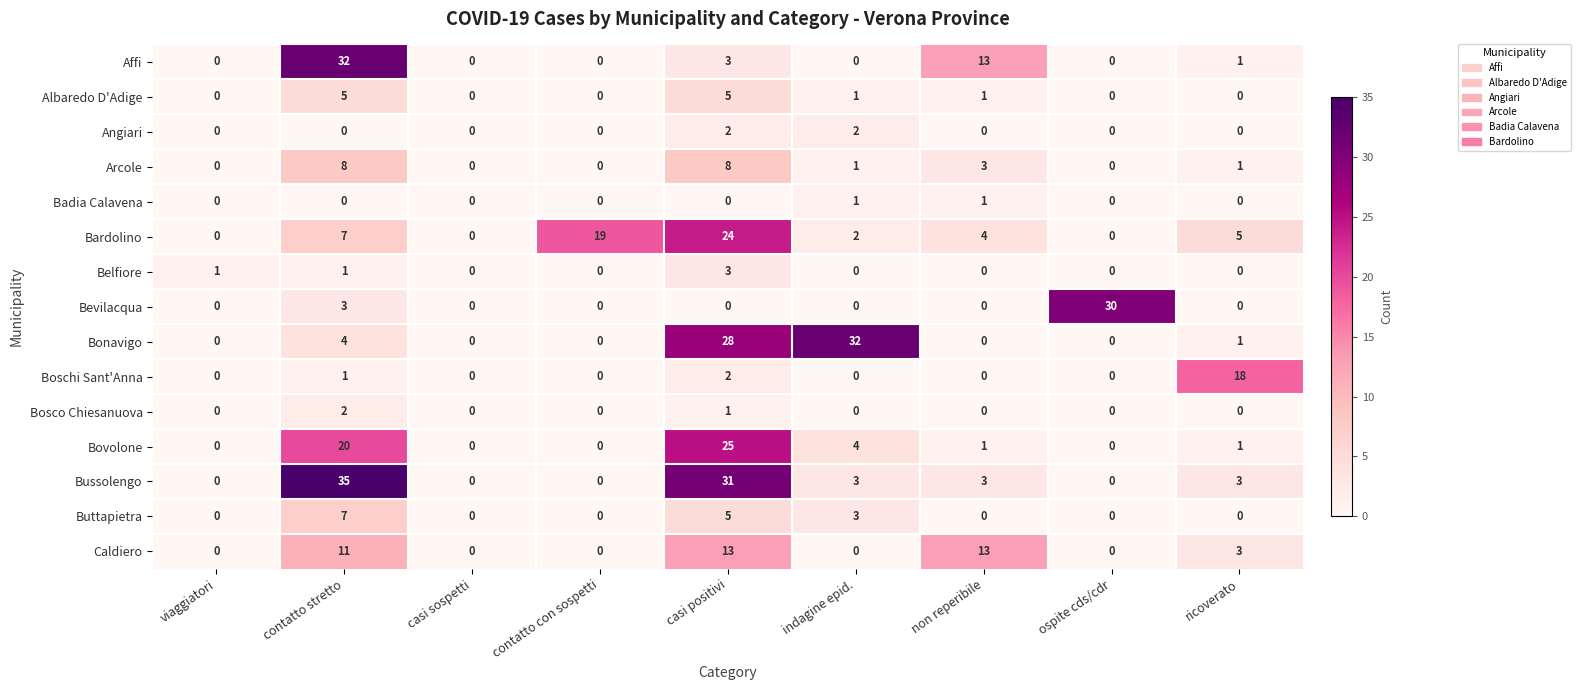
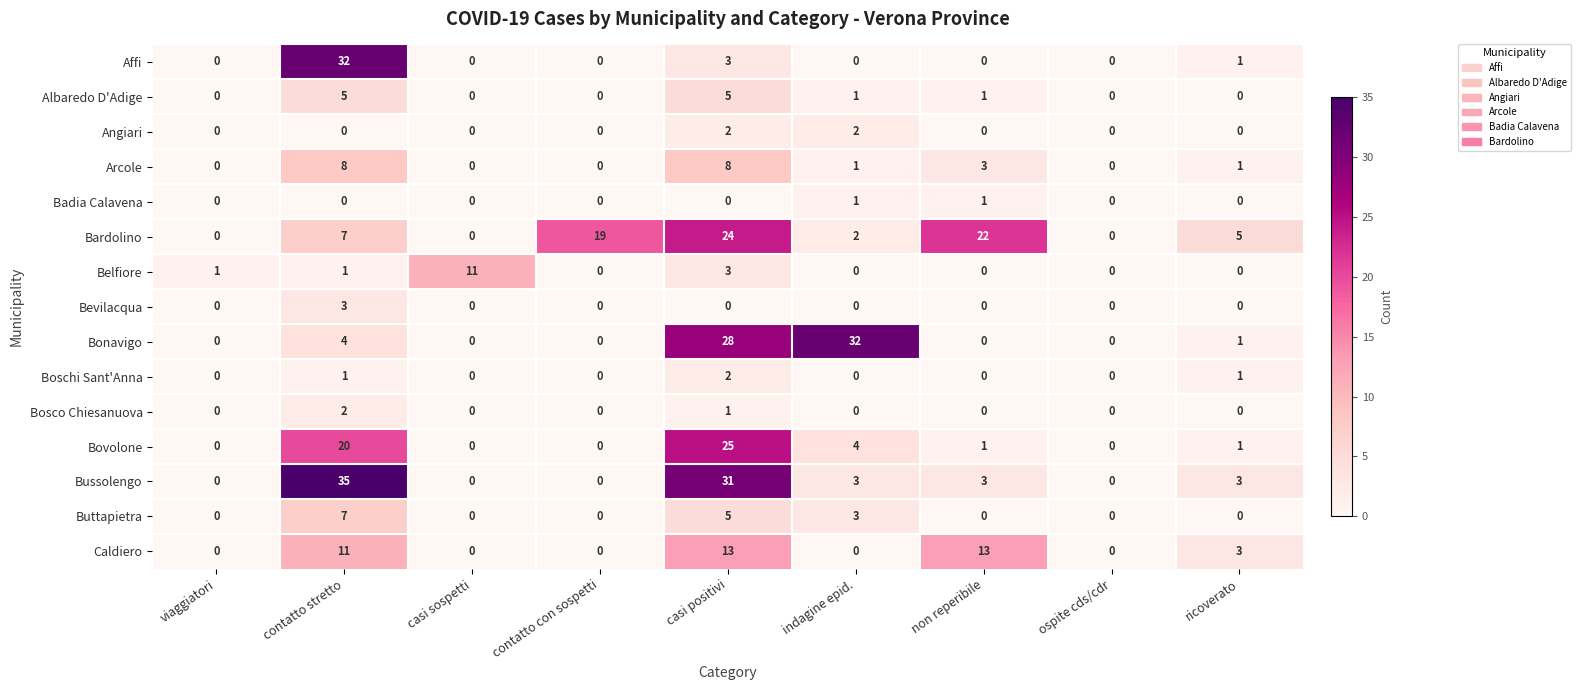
  {
    "Affi": {
      "viaggiatori": 0,
      "contatto stretto": 32,
      "casi sospetti": 0,
      "contatto con sospetti": 0,
      "casi positivi": 3,
      "indagine epid.": 0,
-     "non reperibile": 13,
+     "non reperibile": 0,
      "ospite cds/cdr": 0,
      "ricoverato": 1
    },
    "Albaredo D'Adige": {
      "viaggiatori": 0,
      "contatto stretto": 5,
      "casi sospetti": 0,
      "contatto con sospetti": 0,
      "casi positivi": 5,
      "indagine epid.": 1,
      "non reperibile": 1,
      "ospite cds/cdr": 0,
      "ricoverato": 0
    },
    "Angiari": {
      "viaggiatori": 0,
      "contatto stretto": 0,
      "casi sospetti": 0,
      "contatto con sospetti": 0,
      "casi positivi": 2,
      "indagine epid.": 2,
      "non reperibile": 0,
      "ospite cds/cdr": 0,
      "ricoverato": 0
    },
    "Arcole": {
      "viaggiatori": 0,
      "contatto stretto": 8,
      "casi sospetti": 0,
      "contatto con sospetti": 0,
      "casi positivi": 8,
      "indagine epid.": 1,
      "non reperibile": 3,
      "ospite cds/cdr": 0,
      "ricoverato": 1
    },
    "Badia Calavena": {
      "viaggiatori": 0,
      "contatto stretto": 0,
      "casi sospetti": 0,
      "contatto con sospetti": 0,
      "casi positivi": 0,
      "indagine epid.": 1,
      "non reperibile": 1,
      "ospite cds/cdr": 0,
      "ricoverato": 0
    },
    "Bardolino": {
      "viaggiatori": 0,
      "contatto stretto": 7,
      "casi sospetti": 0,
      "contatto con sospetti": 19,
      "casi positivi": 24,
      "indagine epid.": 2,
-     "non reperibile": 4,
+     "non reperibile": 22,
      "ospite cds/cdr": 0,
      "ricoverato": 5
    },
    "Belfiore": {
      "viaggiatori": 1,
      "contatto stretto": 1,
-     "casi sospetti": 0,
+     "casi sospetti": 11,
      "contatto con sospetti": 0,
      "casi positivi": 3,
      "indagine epid.": 0,
      "non reperibile": 0,
      "ospite cds/cdr": 0,
      "ricoverato": 0
    },
    "Bevilacqua": {
      "viaggiatori": 0,
      "contatto stretto": 3,
      "casi sospetti": 0,
      "contatto con sospetti": 0,
      "casi positivi": 0,
      "indagine epid.": 0,
      "non reperibile": 0,
-     "ospite cds/cdr": 30,
+     "ospite cds/cdr": 0,
      "ricoverato": 0
    },
    "Bonavigo": {
      "viaggiatori": 0,
      "contatto stretto": 4,
      "casi sospetti": 0,
      "contatto con sospetti": 0,
      "casi positivi": 28,
      "indagine epid.": 32,
      "non reperibile": 0,
      "ospite cds/cdr": 0,
      "ricoverato": 1
    },
    "Boschi Sant'Anna": {
      "viaggiatori": 0,
      "contatto stretto": 1,
      "casi sospetti": 0,
      "contatto con sospetti": 0,
      "casi positivi": 2,
      "indagine epid.": 0,
      "non reperibile": 0,
      "ospite cds/cdr": 0,
-     "ricoverato": 18
+     "ricoverato": 1
    },
    "Bosco Chiesanuova": {
      "viaggiatori": 0,
      "contatto stretto": 2,
      "casi sospetti": 0,
      "contatto con sospetti": 0,
      "casi positivi": 1,
      "indagine epid.": 0,
      "non reperibile": 0,
      "ospite cds/cdr": 0,
      "ricoverato": 0
    },
    "Bovolone": {
      "viaggiatori": 0,
      "contatto stretto": 20,
      "casi sospetti": 0,
      "contatto con sospetti": 0,
      "casi positivi": 25,
      "indagine epid.": 4,
      "non reperibile": 1,
      "ospite cds/cdr": 0,
      "ricoverato": 1
    },
    "Bussolengo": {
      "viaggiatori": 0,
      "contatto stretto": 35,
      "casi sospetti": 0,
      "contatto con sospetti": 0,
      "casi positivi": 31,
      "indagine epid.": 3,
      "non reperibile": 3,
      "ospite cds/cdr": 0,
      "ricoverato": 3
    },
    "Buttapietra": {
      "viaggiatori": 0,
      "contatto stretto": 7,
      "casi sospetti": 0,
      "contatto con sospetti": 0,
      "casi positivi": 5,
      "indagine epid.": 3,
      "non reperibile": 0,
      "ospite cds/cdr": 0,
      "ricoverato": 0
    },
    "Caldiero": {
      "viaggiatori": 0,
      "contatto stretto": 11,
      "casi sospetti": 0,
      "contatto con sospetti": 0,
      "casi positivi": 13,
      "indagine epid.": 0,
      "non reperibile": 13,
      "ospite cds/cdr": 0,
      "ricoverato": 3
    }
  }
